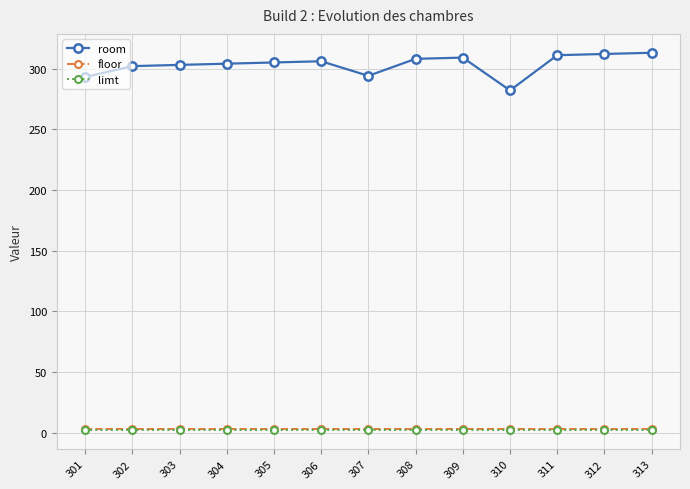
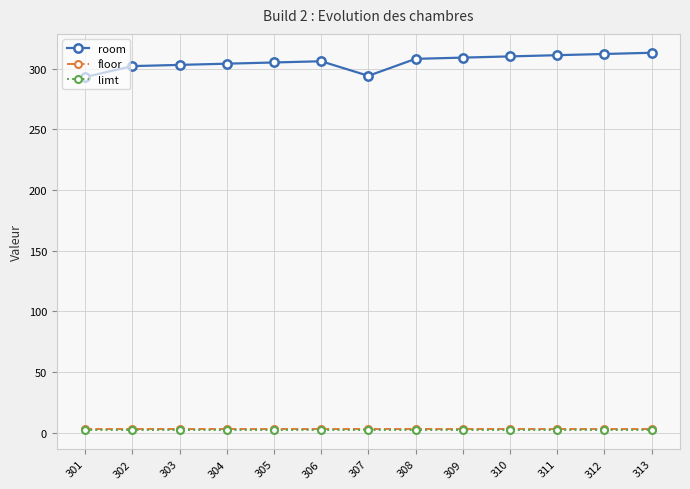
  {
    "room": {
      "302": 302,
      "303": 303,
      "304": 304,
      "305": 305,
      "306": 306,
      "307": 294,
      "308": 308,
      "309": 309,
-     "310": 282,
+     "310": 310,
      "311": 311,
      "312": 312,
      "313": 313
    }
  }
